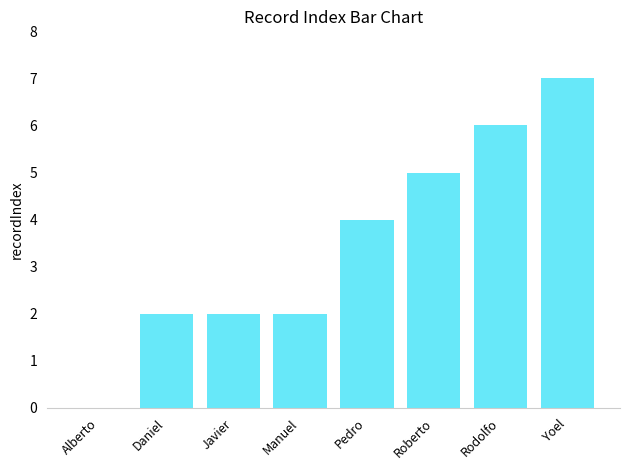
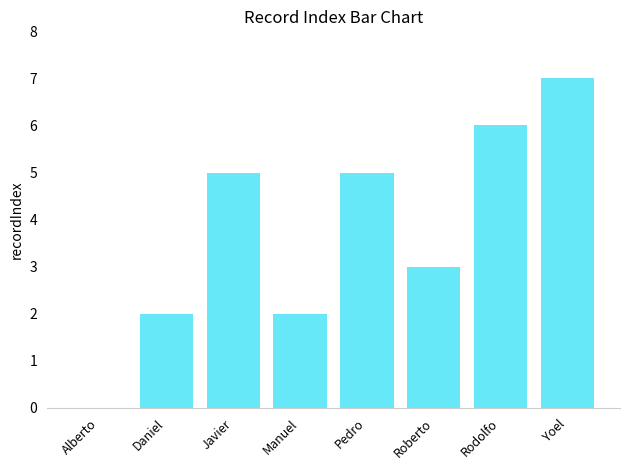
  {
    "Alberto": 0,
    "Daniel": 2,
-   "Javier": 2,
+   "Javier": 5,
    "Manuel": 2,
-   "Pedro": 4,
-   "Roberto": 5,
+   "Pedro": 5,
+   "Roberto": 3,
    "Rodolfo": 6,
    "Yoel": 7
  }
